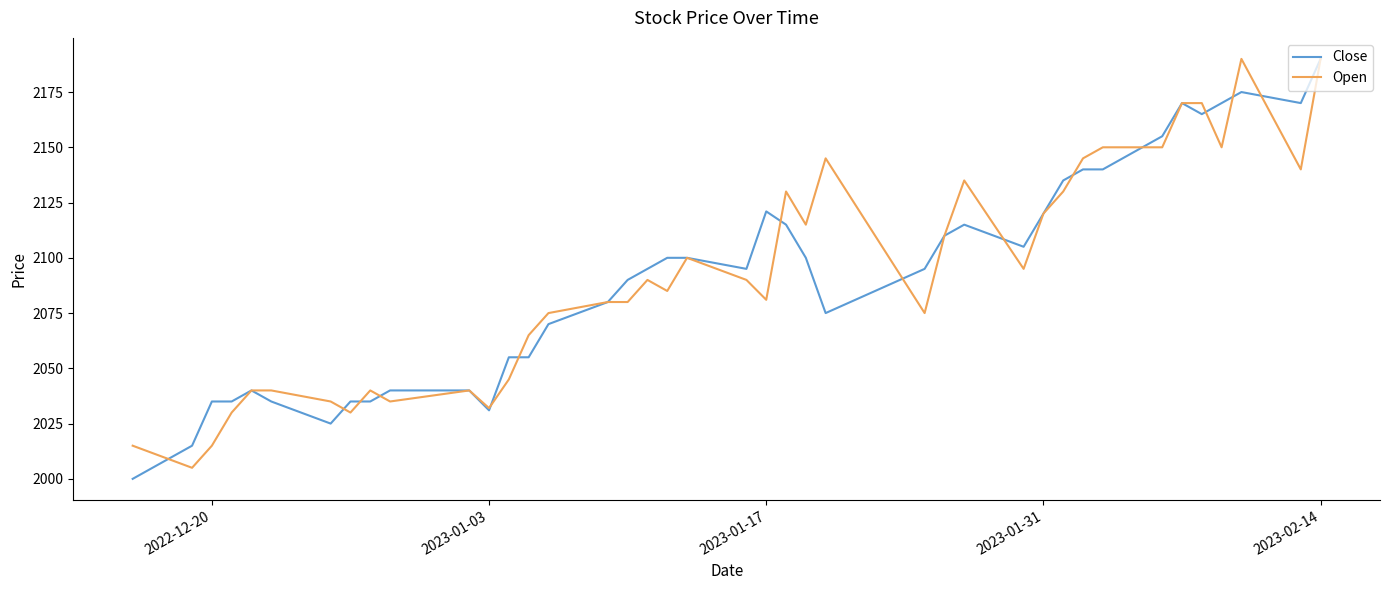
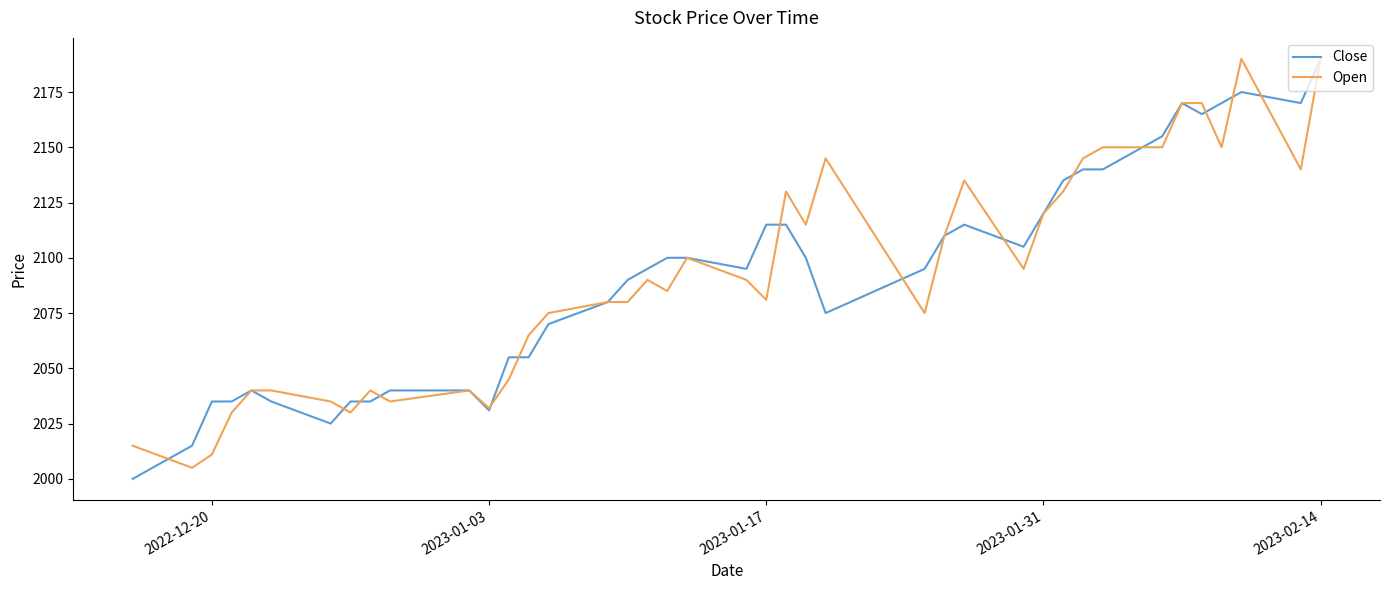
  {
    "Close": {
      "2022-12-20": 2035,
-     "2023-01-17": 2121
+     "2023-01-17": 2115
    },
    "Open": {
-     "2022-12-20": 2015,
+     "2022-12-20": 2011,
      "2023-01-17": 2081
    }
  }
